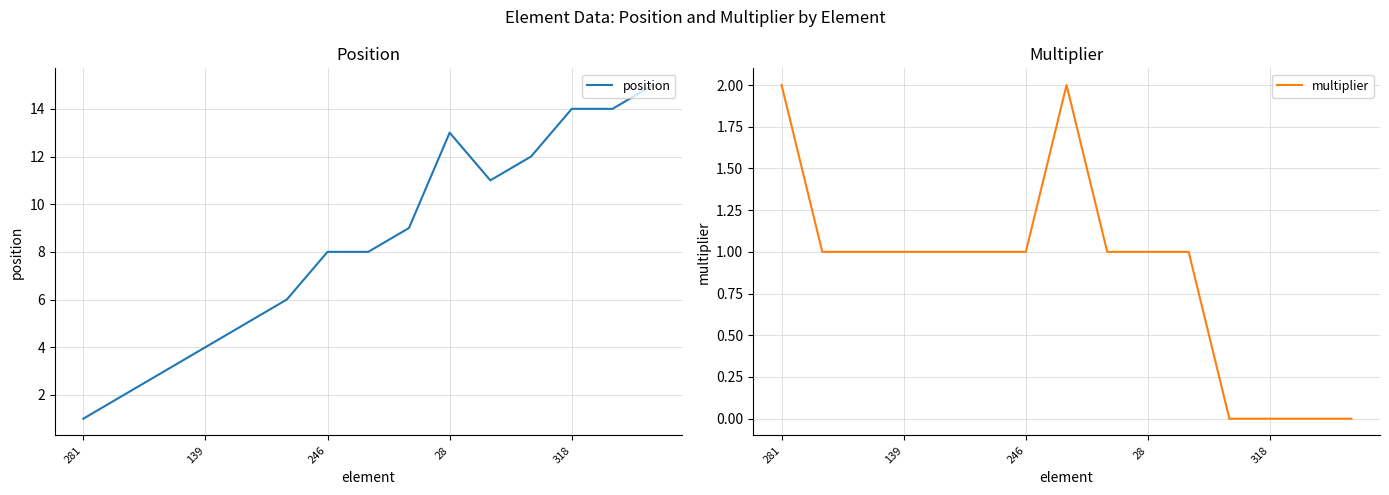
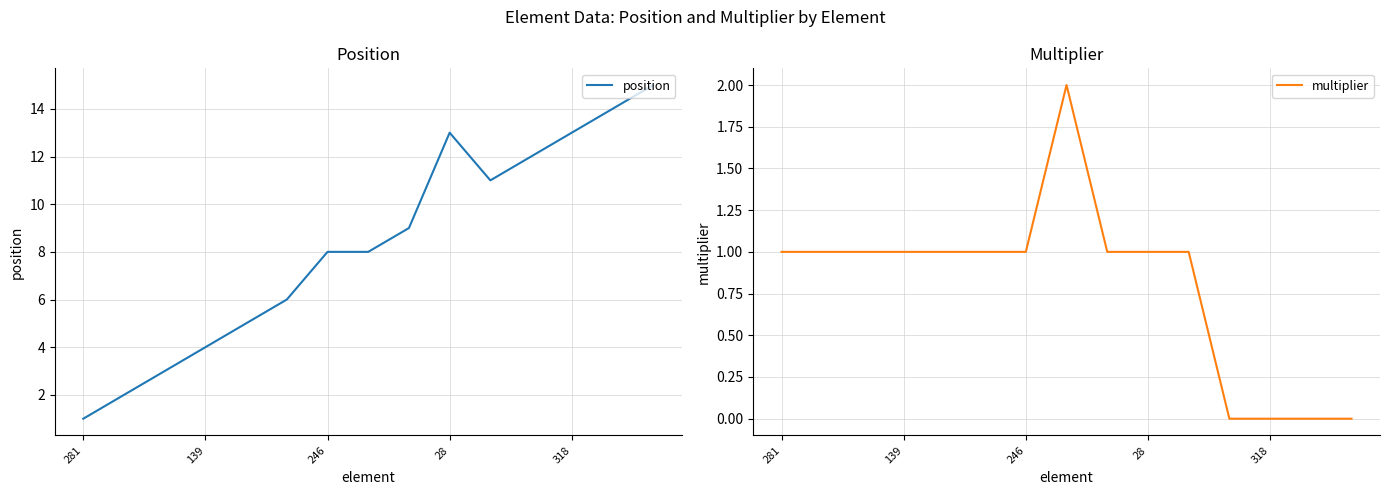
  {
    "Position": {
      "281": 1,
      "139": 4,
      "246": 8,
      "28": 13,
-     "318": 14
+     "318": 13
    },
    "Multiplier": {
-     "281": 2,
+     "281": 1,
      "139": 1,
      "246": 1,
      "28": 1,
      "318": 0
    }
  }
